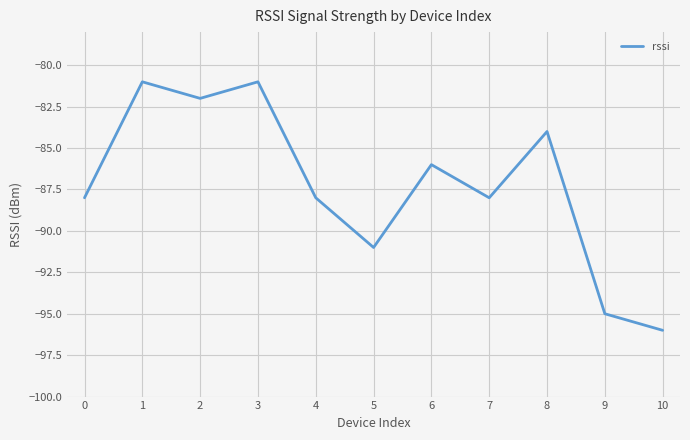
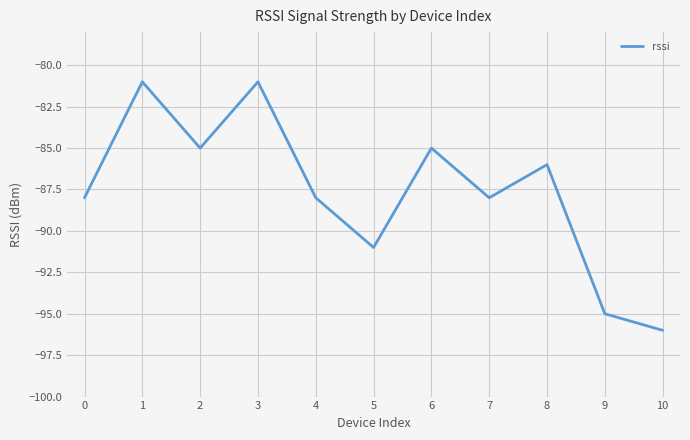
  {
    "0": -88,
    "1": -81,
-   "2": -82,
+   "2": -85,
    "3": -81,
    "4": -88,
    "5": -91,
-   "6": -86,
+   "6": -85,
    "7": -88,
-   "8": -84,
+   "8": -86,
    "9": -95,
    "10": -96
  }
